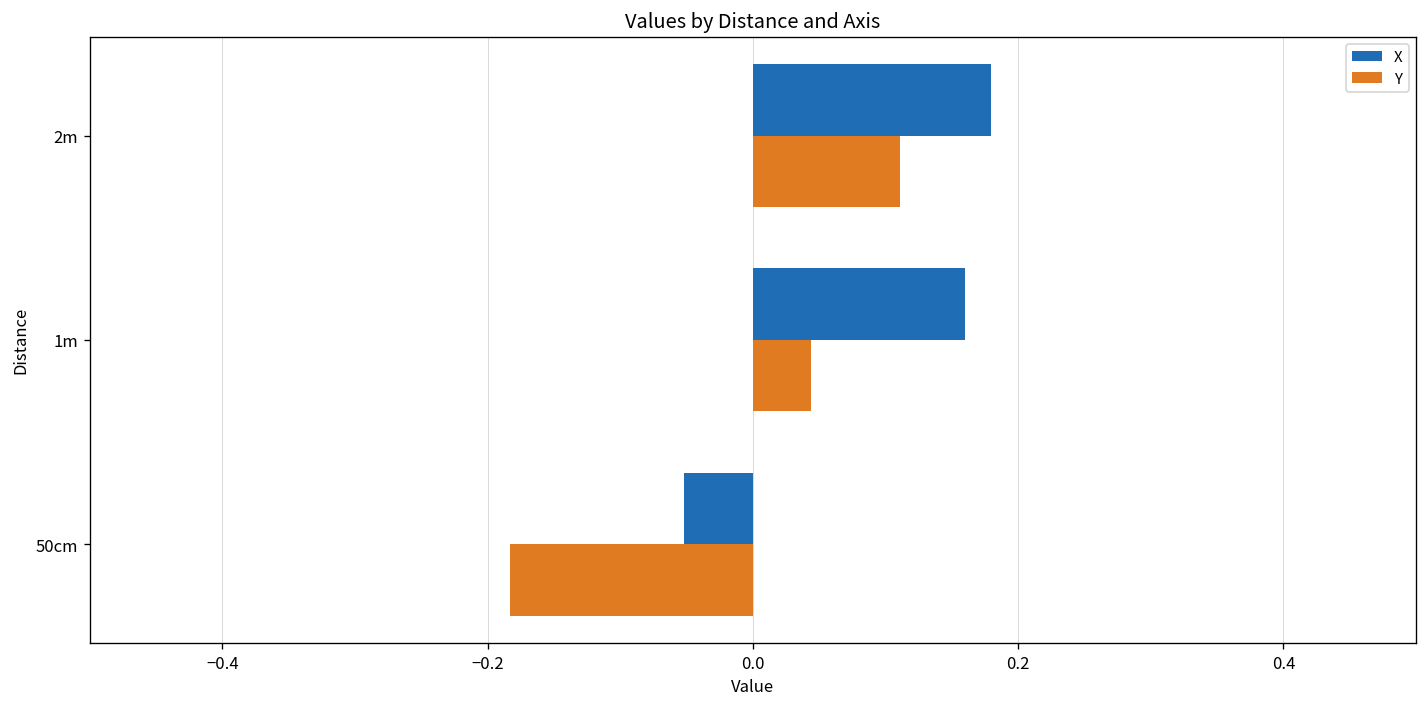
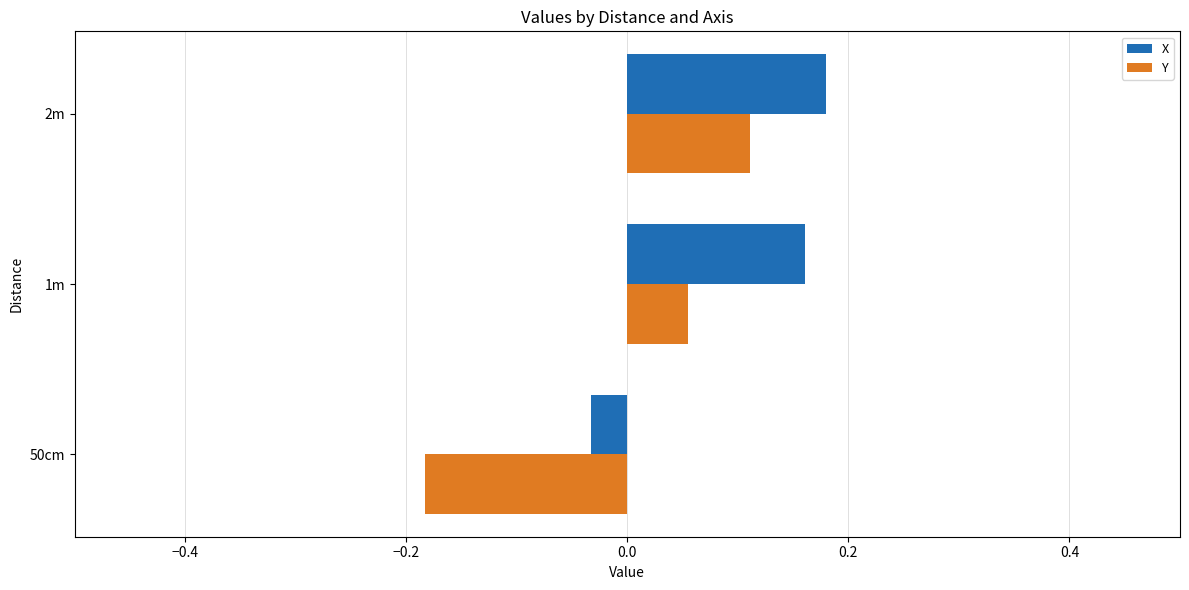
  {
    "X": {
      "2m": 0.180,
      "1m": 0.160,
-     "50cm": -0.052
+     "50cm": -0.033
    },
    "Y": {
      "2m": 0.111,
-     "1m": 0.044,
+     "1m": 0.055,
      "50cm": -0.183
    }
  }
